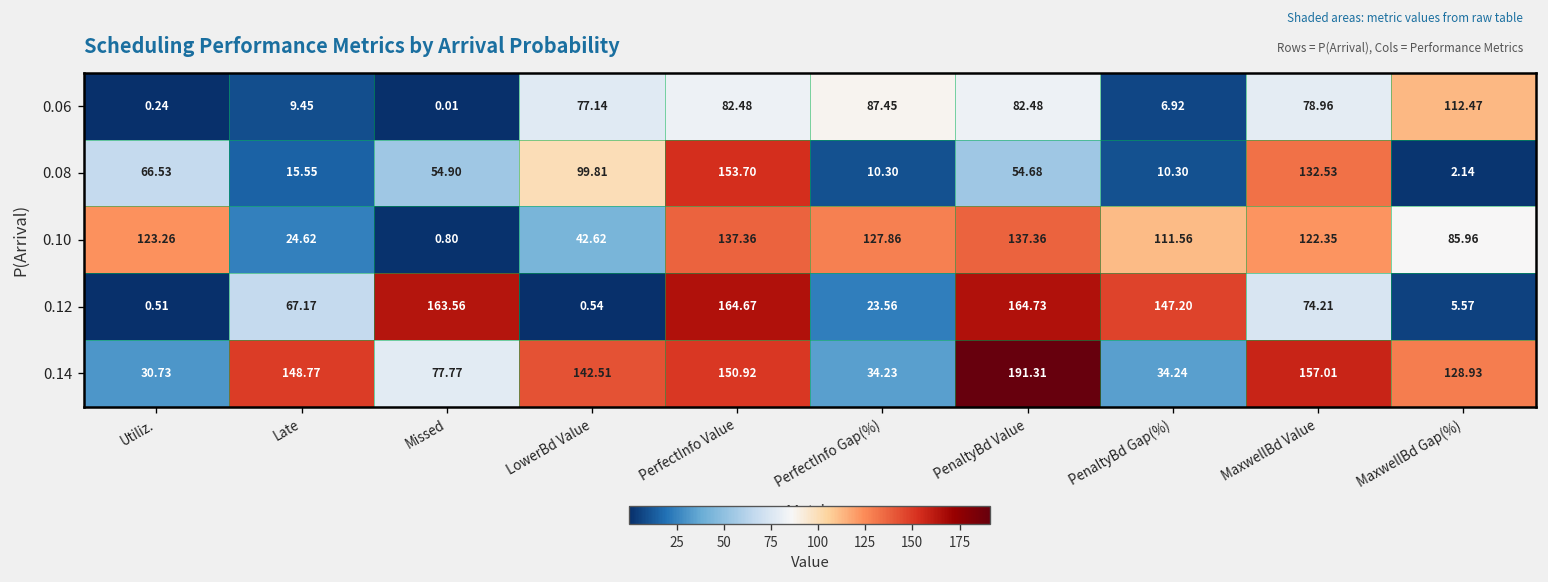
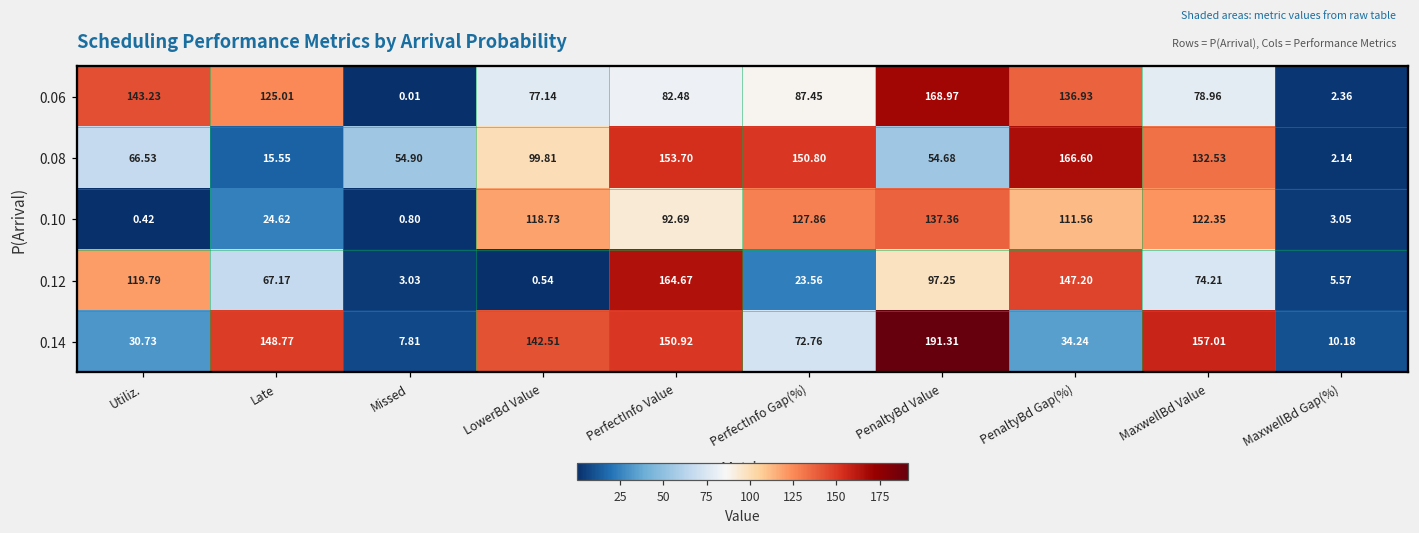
  {
    "0.06": {
-     "Utiliz.": 0.24,
-     "Late": 9.45,
+     "Utiliz.": 143.23,
+     "Late": 125.01,
      "Missed": 0.01,
      "LowerBd Value": 77.14,
      "PerfectInfo Value": 82.48,
      "PerfectInfo Gap(%)": 87.45,
-     "PenaltyBd Value": 82.48,
-     "PenaltyBd Gap(%)": 6.92,
+     "PenaltyBd Value": 168.97,
+     "PenaltyBd Gap(%)": 136.93,
      "MaxwellBd Value": 78.96,
-     "MaxwellBd Gap(%)": 112.47
+     "MaxwellBd Gap(%)": 2.36
    },
    "0.08": {
      "Utiliz.": 66.53,
      "Late": 15.55,
      "Missed": 54.90,
      "LowerBd Value": 99.81,
      "PerfectInfo Value": 153.70,
-     "PerfectInfo Gap(%)": 10.30,
+     "PerfectInfo Gap(%)": 150.80,
      "PenaltyBd Value": 54.68,
-     "PenaltyBd Gap(%)": 10.30,
+     "PenaltyBd Gap(%)": 166.60,
      "MaxwellBd Value": 132.53,
      "MaxwellBd Gap(%)": 2.14
    },
    "0.10": {
-     "Utiliz.": 123.26,
+     "Utiliz.": 0.42,
      "Late": 24.62,
      "Missed": 0.80,
-     "LowerBd Value": 42.62,
-     "PerfectInfo Value": 137.36,
+     "LowerBd Value": 118.73,
+     "PerfectInfo Value": 92.69,
      "PerfectInfo Gap(%)": 127.86,
      "PenaltyBd Value": 137.36,
      "PenaltyBd Gap(%)": 111.56,
      "MaxwellBd Value": 122.35,
-     "MaxwellBd Gap(%)": 85.96
+     "MaxwellBd Gap(%)": 3.05
    },
    "0.12": {
-     "Utiliz.": 0.51,
+     "Utiliz.": 119.79,
      "Late": 67.17,
-     "Missed": 163.56,
+     "Missed": 3.03,
      "LowerBd Value": 0.54,
      "PerfectInfo Value": 164.67,
      "PerfectInfo Gap(%)": 23.56,
-     "PenaltyBd Value": 164.73,
+     "PenaltyBd Value": 97.25,
      "PenaltyBd Gap(%)": 147.20,
      "MaxwellBd Value": 74.21,
      "MaxwellBd Gap(%)": 5.57
    },
    "0.14": {
      "Utiliz.": 30.73,
      "Late": 148.77,
-     "Missed": 77.77,
+     "Missed": 7.81,
      "LowerBd Value": 142.51,
      "PerfectInfo Value": 150.92,
-     "PerfectInfo Gap(%)": 34.23,
+     "PerfectInfo Gap(%)": 72.76,
      "PenaltyBd Value": 191.31,
      "PenaltyBd Gap(%)": 34.24,
      "MaxwellBd Value": 157.01,
-     "MaxwellBd Gap(%)": 128.93
+     "MaxwellBd Gap(%)": 10.18
    }
  }
